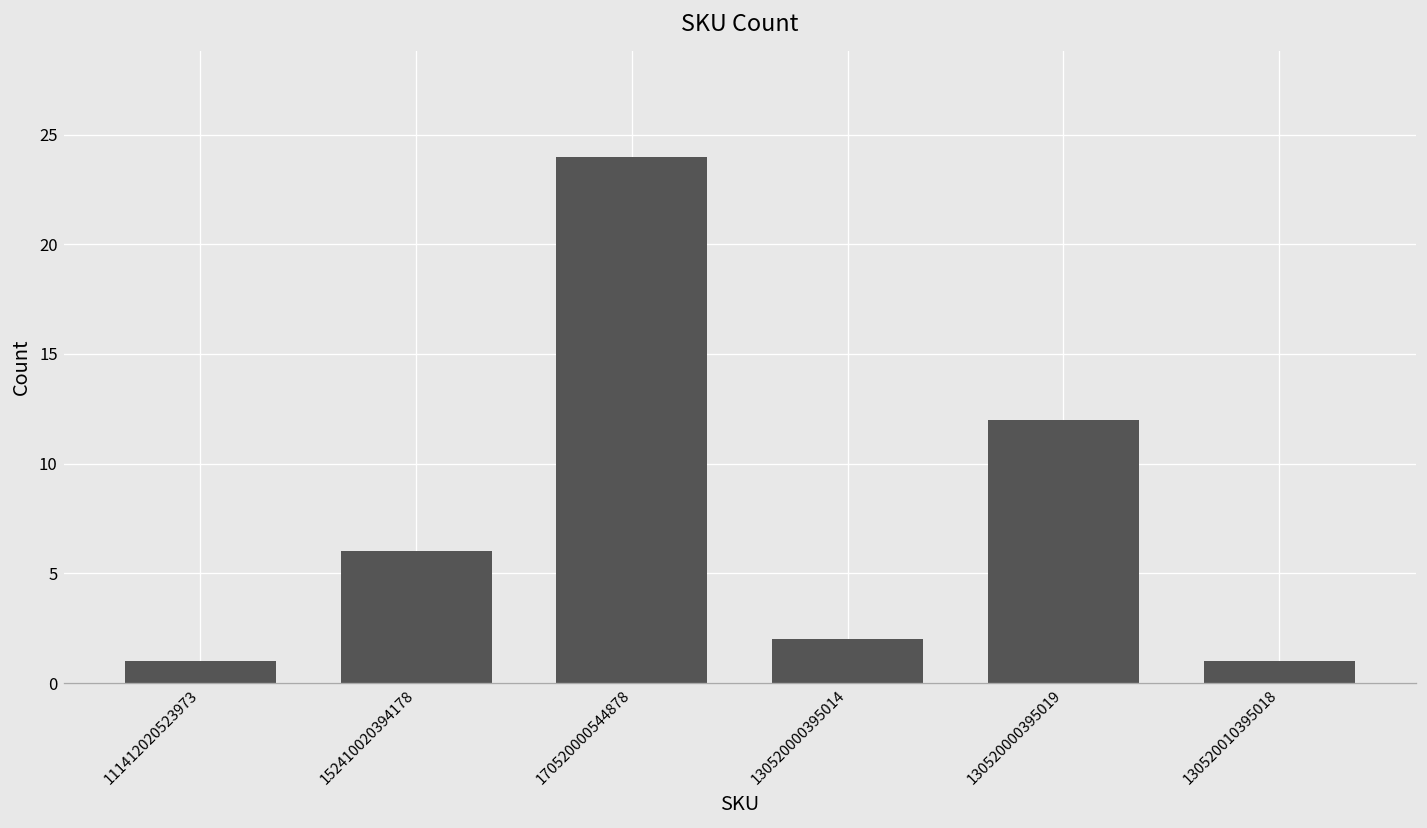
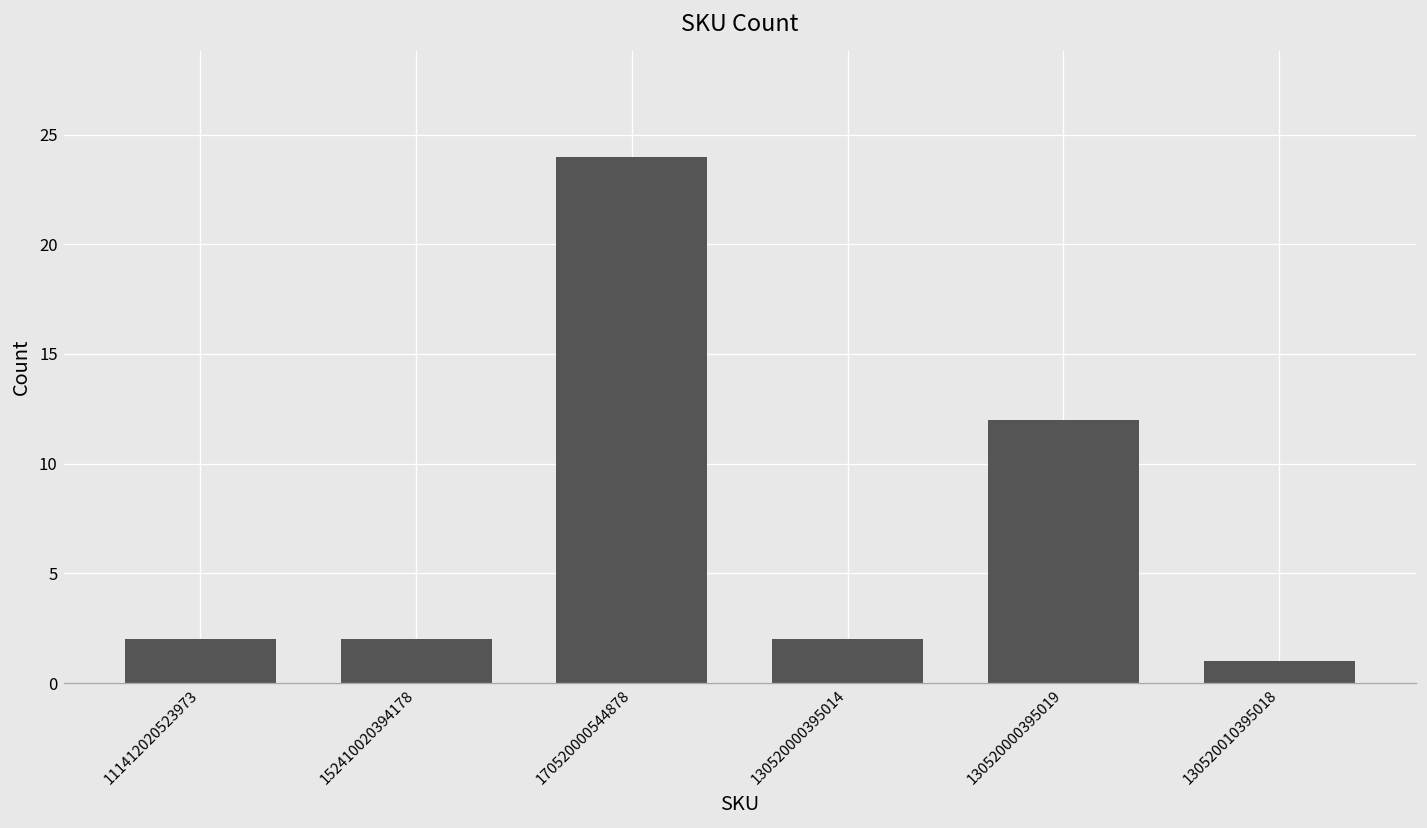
  {
-   "111412020523973": 1,
-   "152410020394178": 6,
+   "111412020523973": 2,
+   "152410020394178": 2,
    "170520000544878": 24,
    "130520000395014": 2,
    "130520000395019": 12,
    "130520010395018": 1
  }
